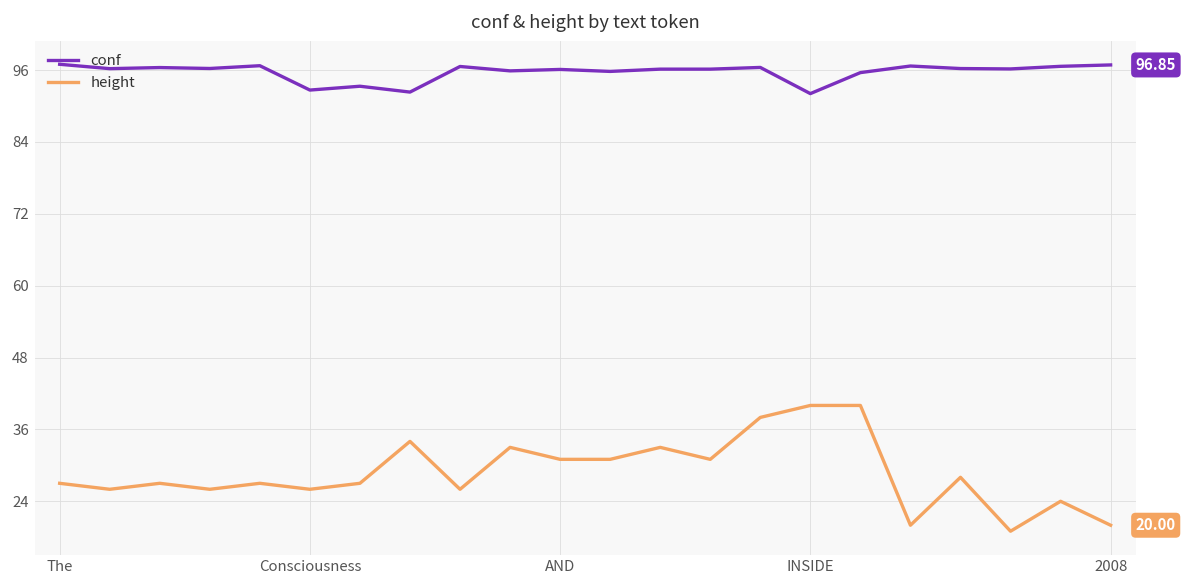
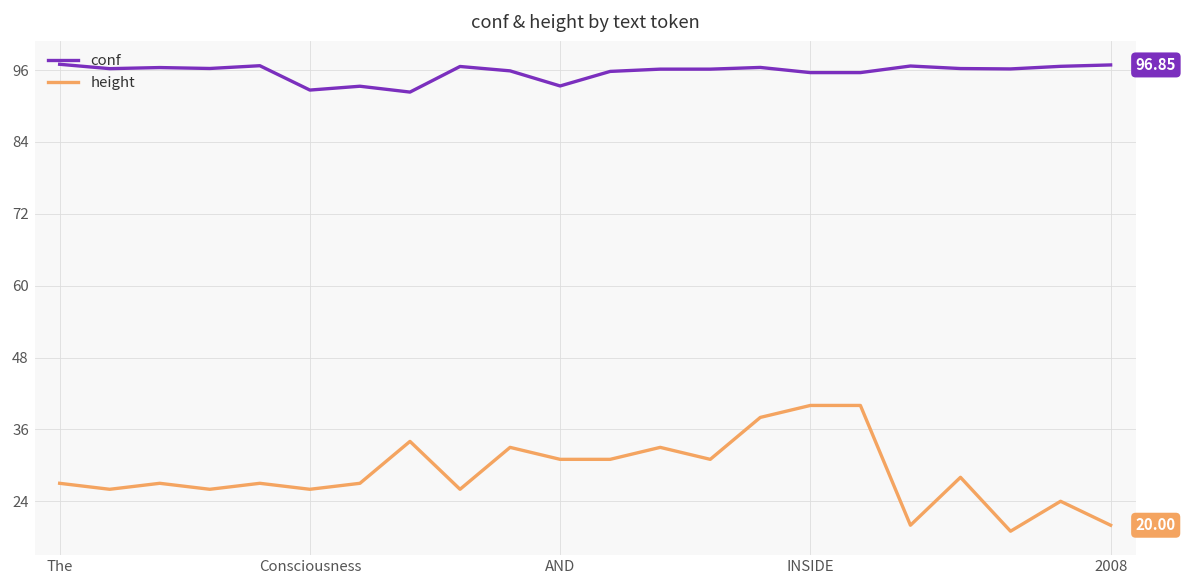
  {
    "conf": {
      "The": 97,
      "Consciousness": 93,
-     "AND": 96,
-     "INSIDE": 92
+     "AND": 93,
+     "INSIDE": 96
    },
    "height": {
      "The": 27,
      "Consciousness": 26,
      "AND": 31,
      "INSIDE": 40
    }
  }
